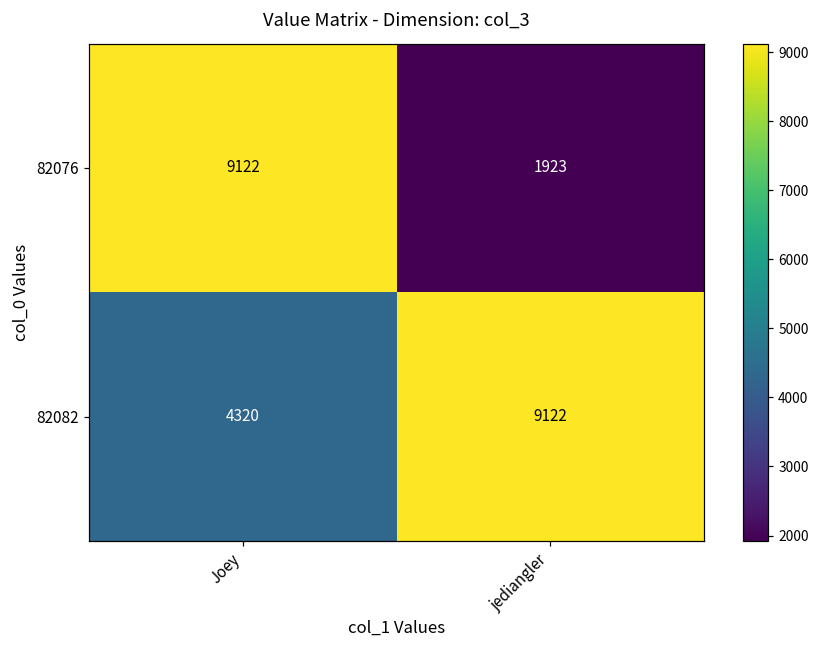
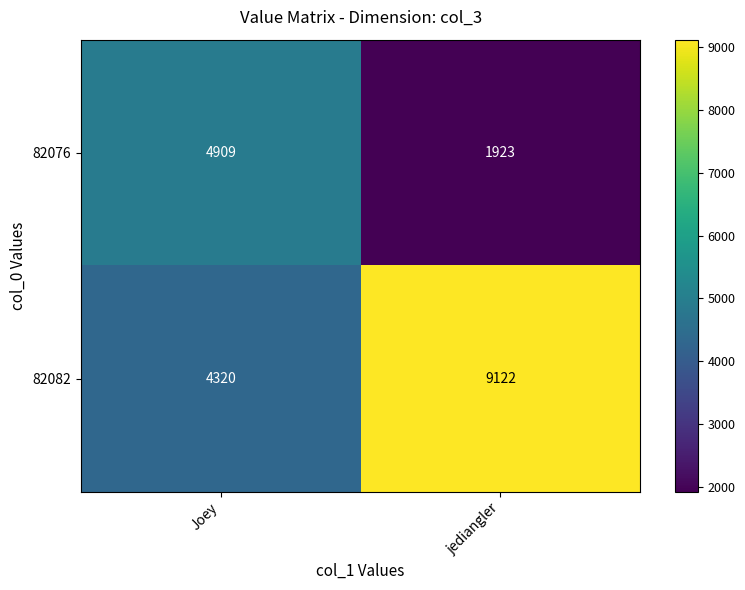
  {
    "82076": {
-     "Joey": 9122,
+     "Joey": 4909,
      "jediangler": 1923
    },
    "82082": {
      "Joey": 4320,
      "jediangler": 9122
    }
  }
